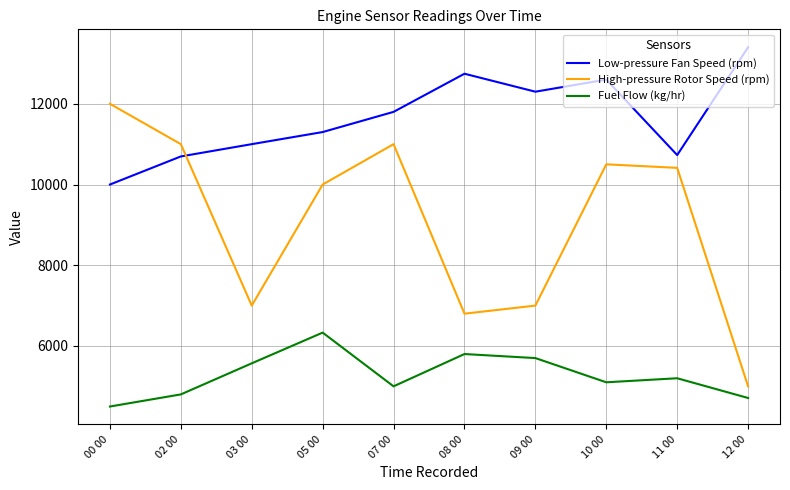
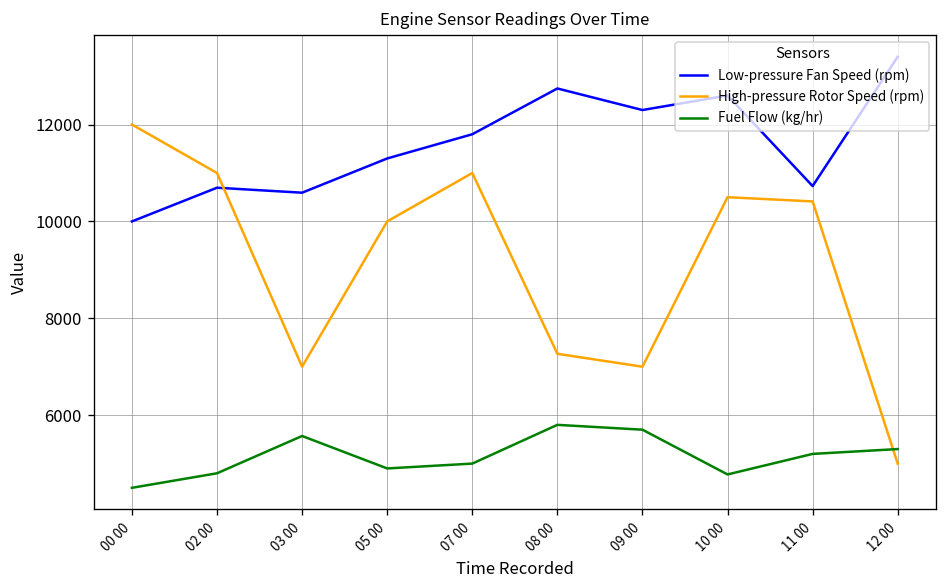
  {
    "Low-pressure Fan Speed (rpm)": {
      "00 00": 10000,
      "02 00": 10700,
-     "03 00": 11000,
+     "03 00": 10600,
      "05 00": 11300,
      "07 00": 11800,
      "08 00": 12700,
      "09 00": 12300,
      "11 00": 10700
    },
    "High-pressure Rotor Speed (rpm)": {
      "00 00": 12000,
      "02 00": 11000,
      "03 00": 7000,
      "05 00": 10000,
      "07 00": 11000,
-     "08 00": 6800,
+     "08 00": 7300,
      "09 00": 7000,
      "10 00": 10500,
      "11 00": 10400,
      "12 00": 5000
    },
    "Fuel Flow (kg/hr)": {
      "00 00": 4500,
      "02 00": 4800,
      "03 00": 5600,
-     "05 00": 6300,
+     "05 00": 4900,
      "07 00": 5000,
      "08 00": 5800,
      "09 00": 5700,
-     "10 00": 5100,
+     "10 00": 4800,
      "11 00": 5200,
-     "12 00": 4700
+     "12 00": 5300
    }
  }
